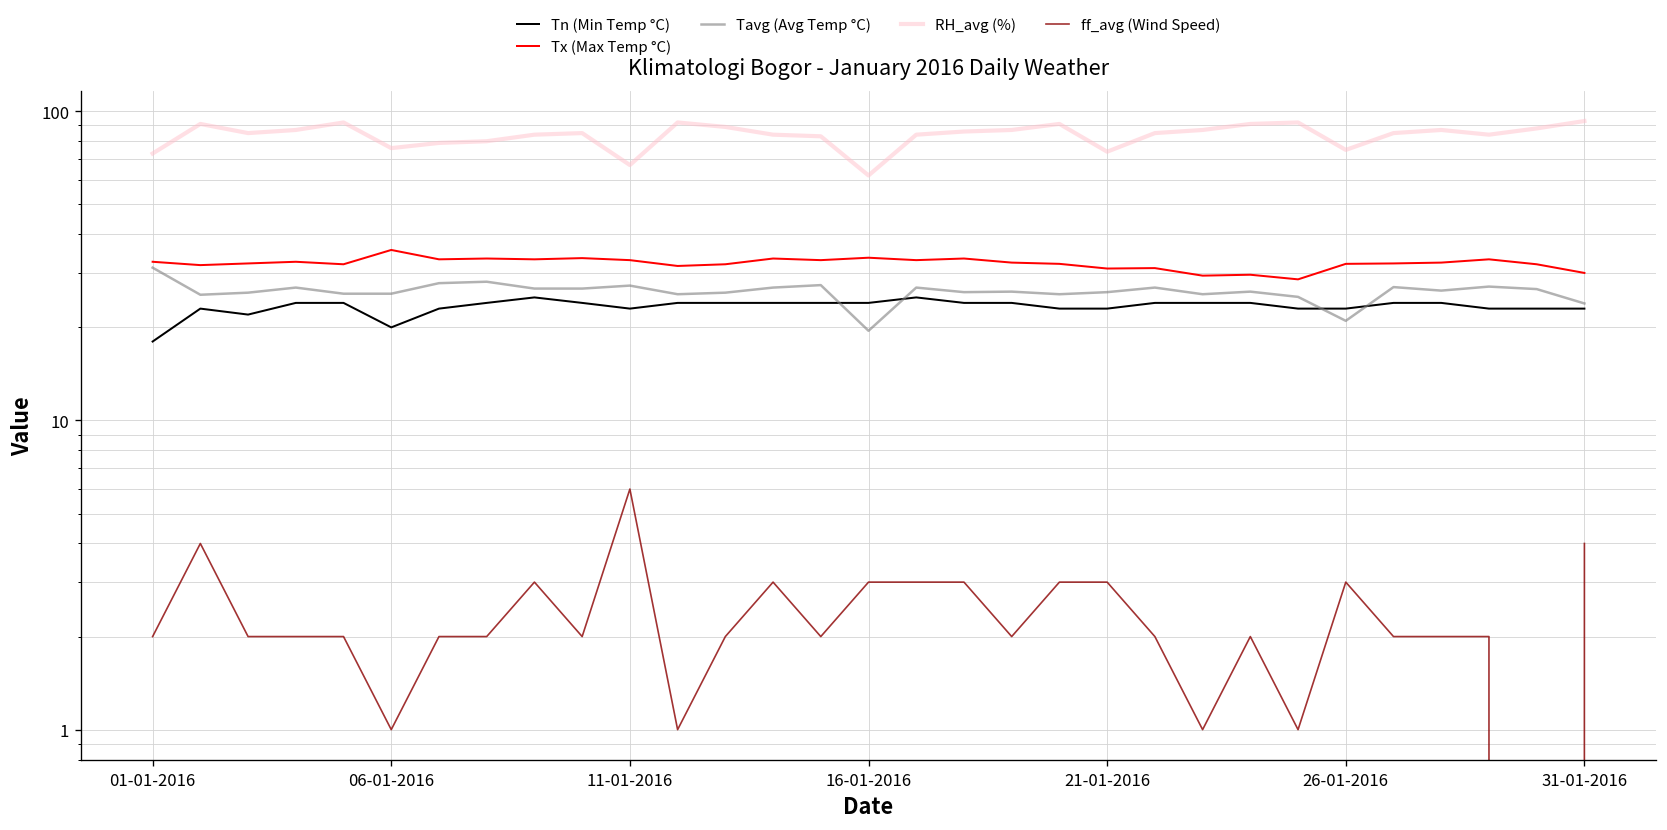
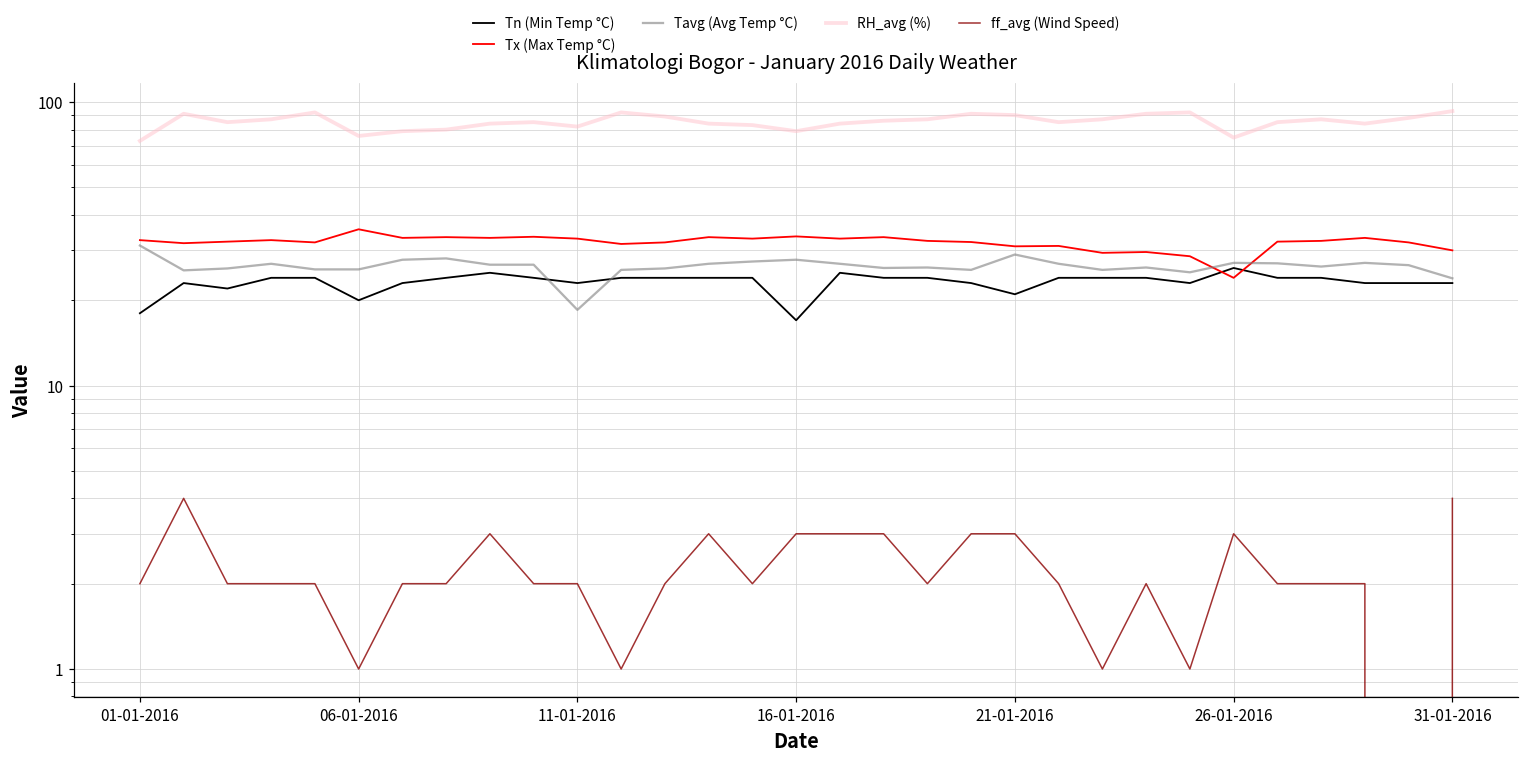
  {
    "Tn (Min Temp °C)": {
      "01-01-2016": 18,
      "06-01-2016": 20,
      "11-01-2016": 23,
-     "16-01-2016": 24,
-     "21-01-2016": 23,
-     "26-01-2016": 23,
+     "16-01-2016": 17,
+     "21-01-2016": 21,
+     "26-01-2016": 26,
      "31-01-2016": 23
    },
    "Tx (Max Temp °C)": {
      "01-01-2016": 33,
      "06-01-2016": 36,
      "11-01-2016": 33,
      "16-01-2016": 34,
      "21-01-2016": 31,
-     "26-01-2016": 32,
+     "26-01-2016": 24,
      "31-01-2016": 30
    },
    "Tavg (Avg Temp °C)": {
      "01-01-2016": 31,
      "06-01-2016": 26,
-     "11-01-2016": 27,
-     "16-01-2016": 20,
-     "21-01-2016": 26,
-     "26-01-2016": 21,
+     "11-01-2016": 19,
+     "16-01-2016": 28,
+     "21-01-2016": 29,
+     "26-01-2016": 27,
      "31-01-2016": 24
    },
    "RH_avg (%)": {
      "01-01-2016": 73,
      "06-01-2016": 76,
-     "11-01-2016": 67,
-     "16-01-2016": 62,
-     "21-01-2016": 74,
+     "11-01-2016": 82,
+     "16-01-2016": 79,
+     "21-01-2016": 90,
      "26-01-2016": 75,
      "31-01-2016": 93
    },
    "ff_avg (Wind Speed)": {
      "01-01-2016": 2,
      "06-01-2016": 1,
-     "11-01-2016": 6,
+     "11-01-2016": 2,
      "16-01-2016": 3,
      "21-01-2016": 3,
      "26-01-2016": 3,
      "31-01-2016": 4
    }
  }
